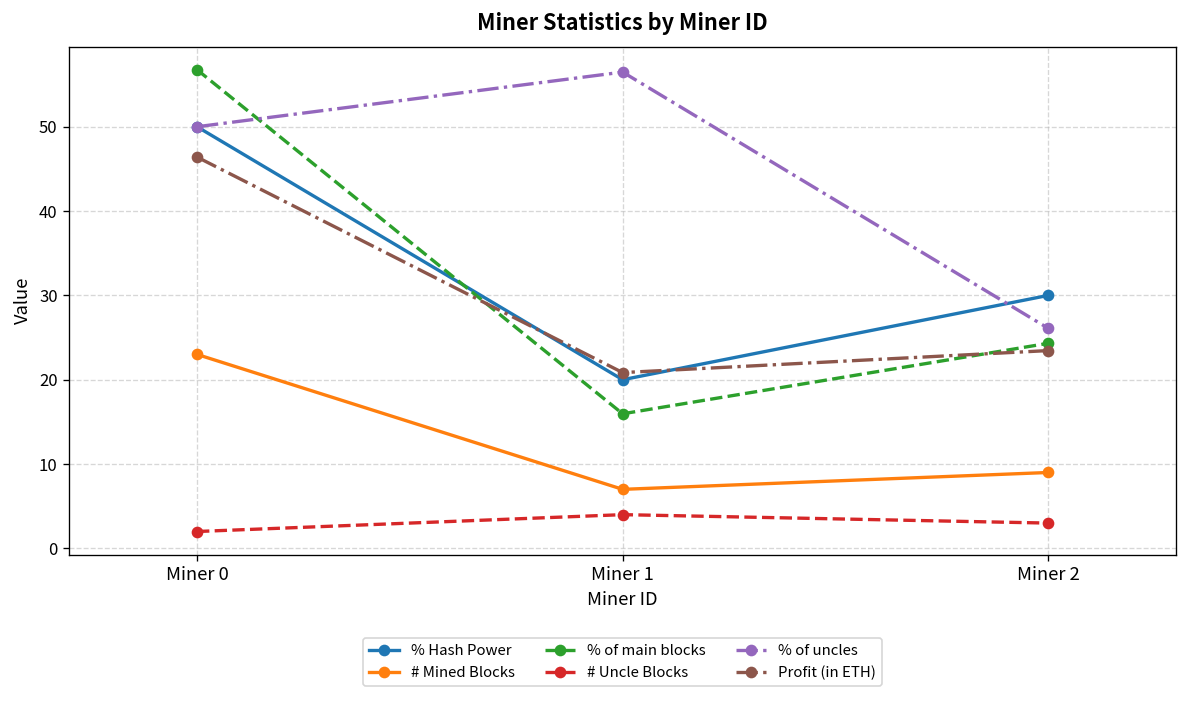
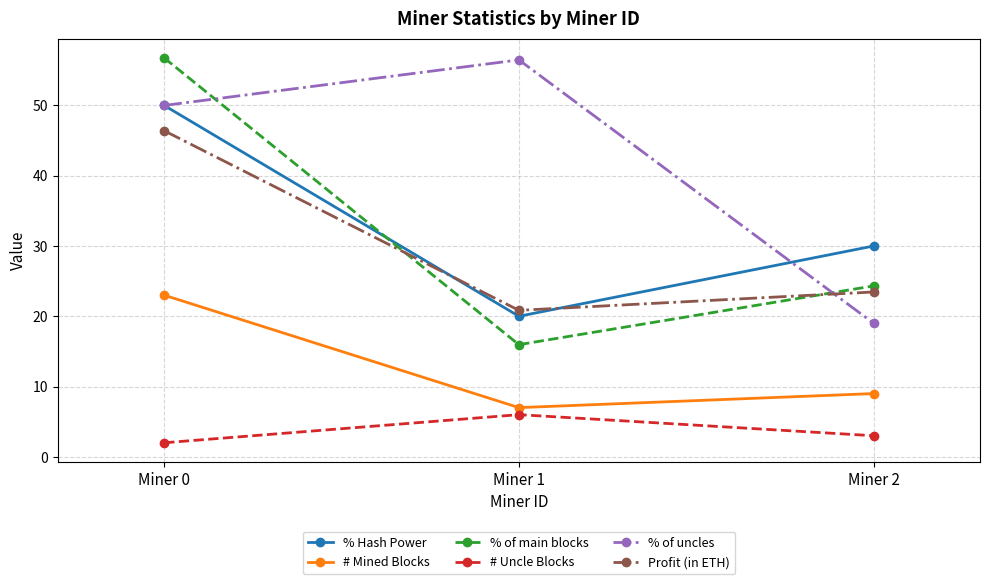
  {
    "% Hash Power": {
      "Miner 1": 20,
      "Miner 2": 30
    },
    "# Mined Blocks": {
      "Miner 0": 23,
      "Miner 1": 7,
      "Miner 2": 9
    },
    "% of main blocks": {
      "Miner 0": 57,
      "Miner 1": 16,
      "Miner 2": 24
    },
    "# Uncle Blocks": {
      "Miner 0": 2,
-     "Miner 1": 4,
+     "Miner 1": 6,
      "Miner 2": 3
    },
    "% of uncles": {
      "Miner 1": 56,
-     "Miner 2": 26
+     "Miner 2": 19
    },
    "Profit (in ETH)": {
      "Miner 0": 46,
      "Miner 1": 21,
      "Miner 2": 23
    }
  }
